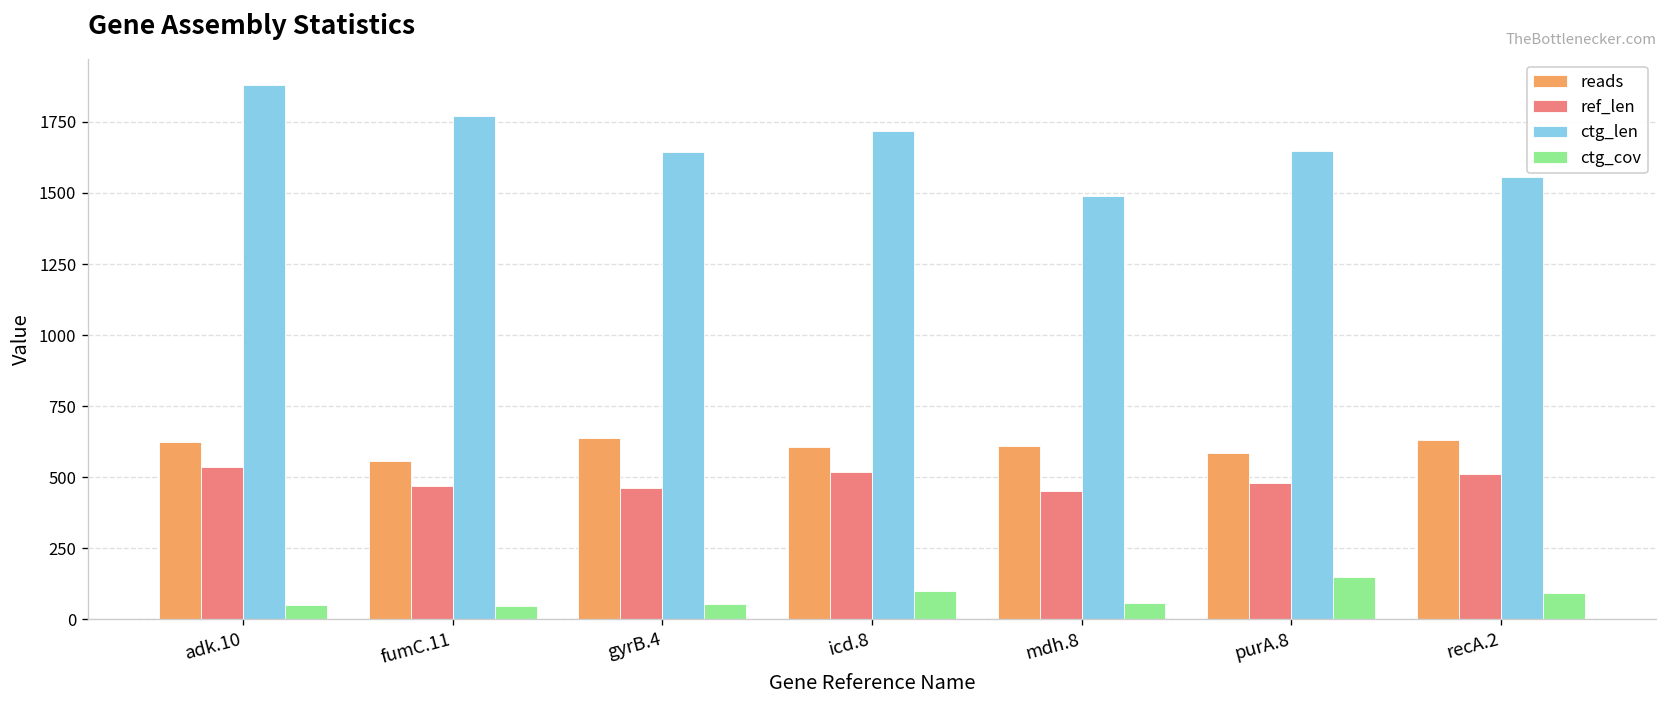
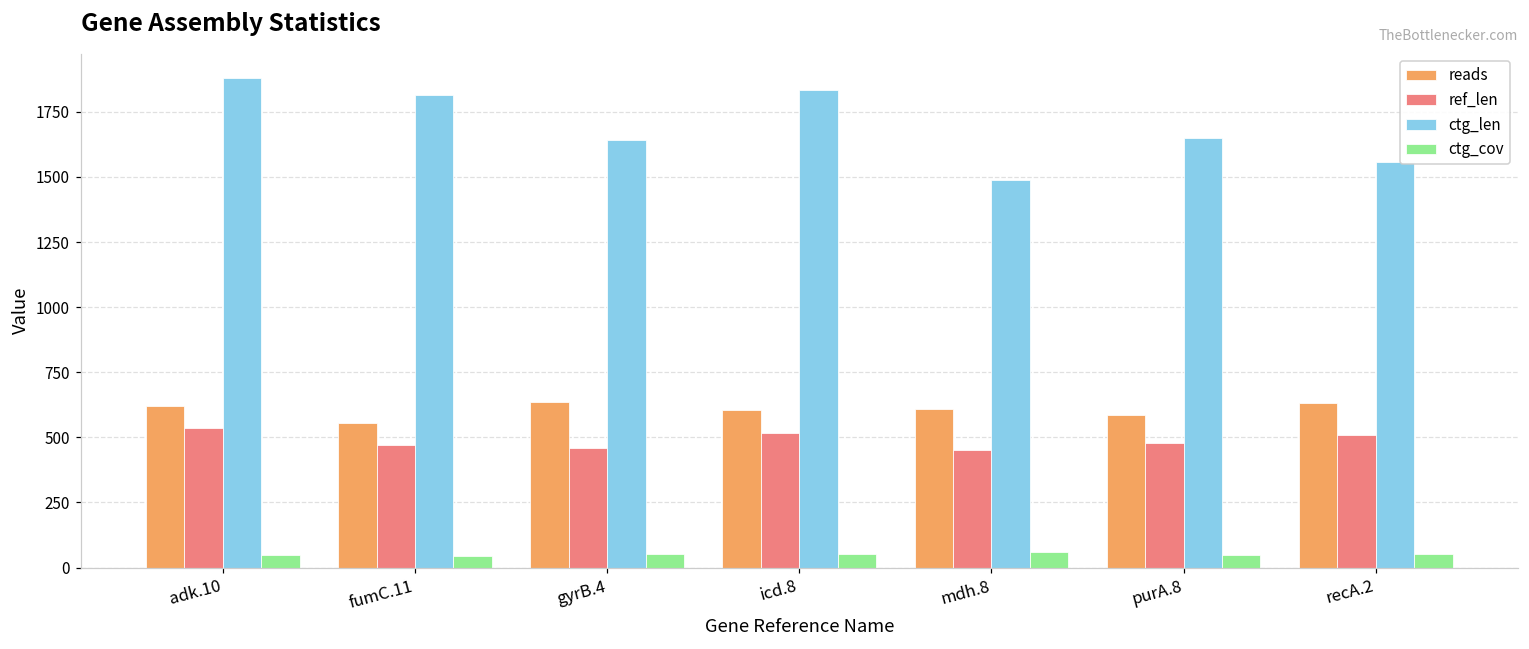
  {
    "ctg_len": {
      "adk.10": 1880,
-     "fumC.11": 1770,
+     "fumC.11": 1810,
      "gyrB.4": 1640,
-     "icd.8": 1720,
+     "icd.8": 1840,
      "mdh.8": 1490,
      "purA.8": 1650,
      "recA.2": 1560
    },
    "ctg_cov": {
      "adk.10": 50,
      "fumC.11": 50,
      "gyrB.4": 50,
-     "icd.8": 100,
+     "icd.8": 50,
      "mdh.8": 60,
-     "purA.8": 150,
-     "recA.2": 90
+     "purA.8": 50,
+     "recA.2": 50
    }
  }
